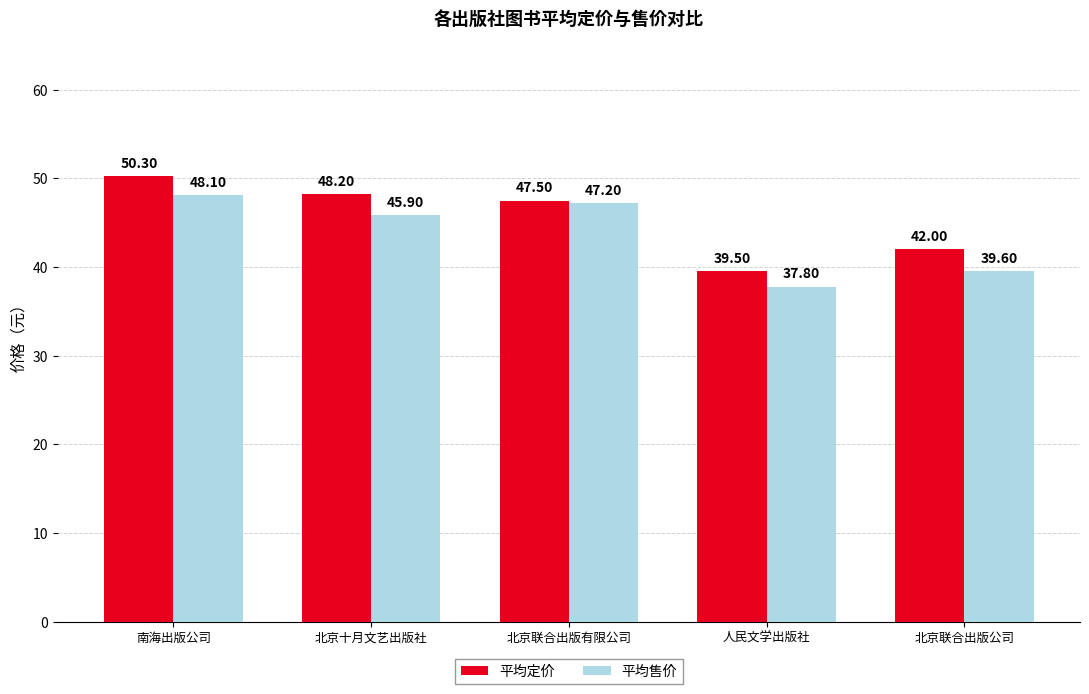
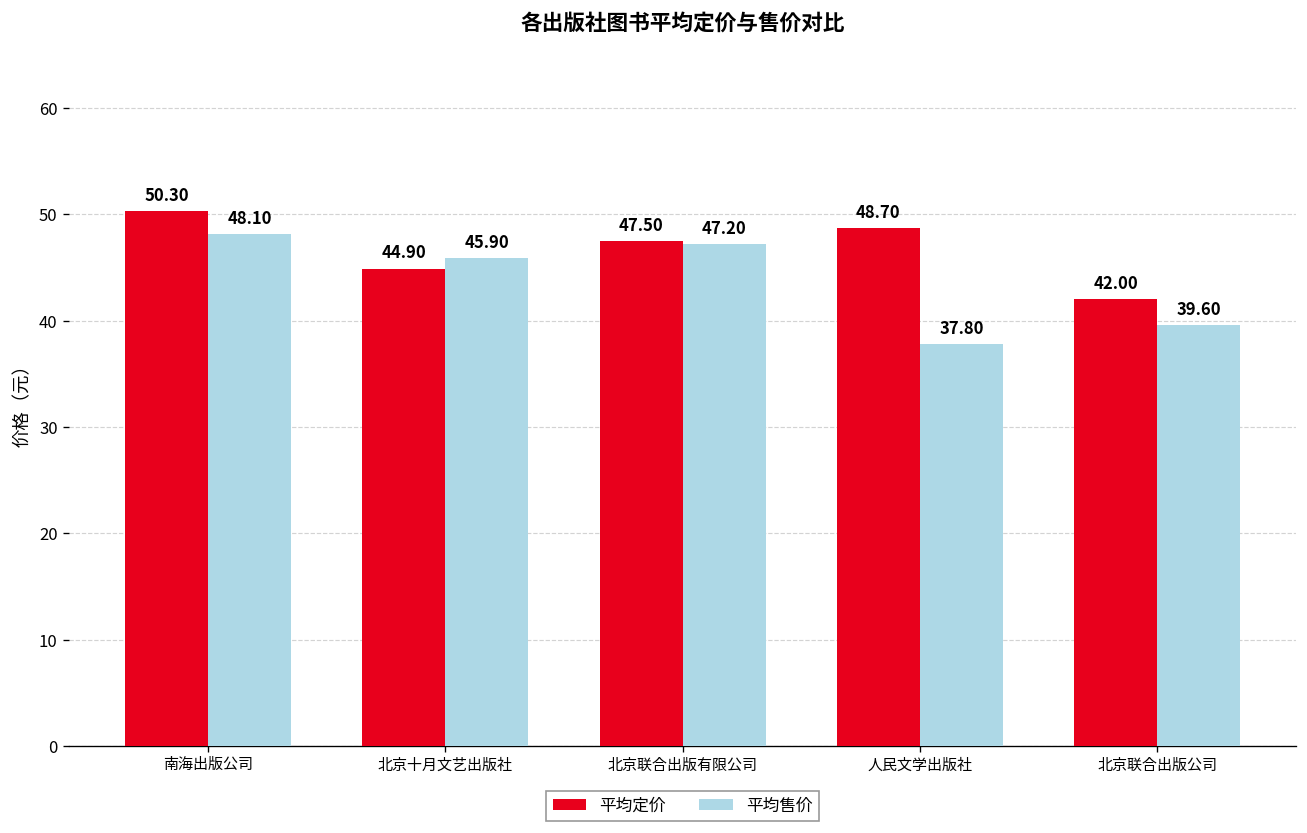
  {
    "平均定价": {
      "南海出版公司": 50.30,
-     "北京十月文艺出版社": 48.20,
+     "北京十月文艺出版社": 44.90,
      "北京联合出版有限公司": 47.50,
-     "人民文学出版社": 39.50,
+     "人民文学出版社": 48.70,
      "北京联合出版公司": 42.00
    },
    "平均售价": {
      "南海出版公司": 48.10,
      "北京十月文艺出版社": 45.90,
      "北京联合出版有限公司": 47.20,
      "人民文学出版社": 37.80,
      "北京联合出版公司": 39.60
    }
  }
